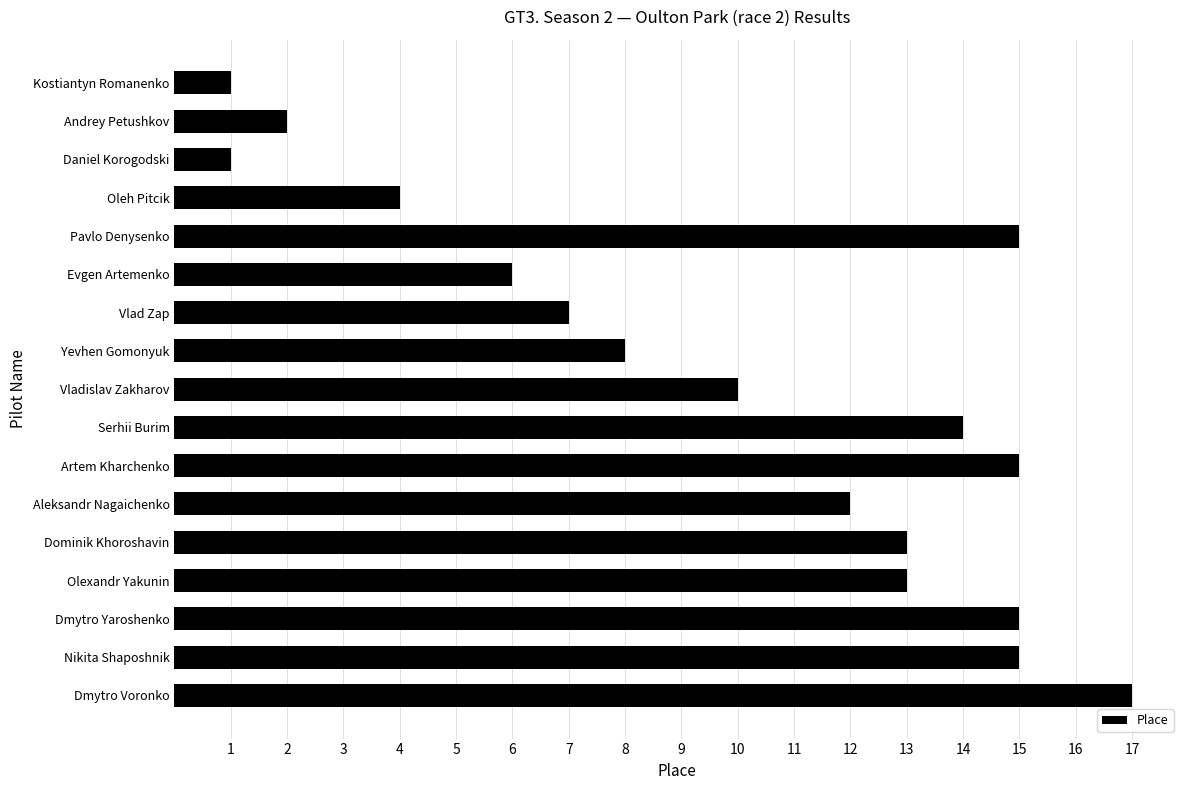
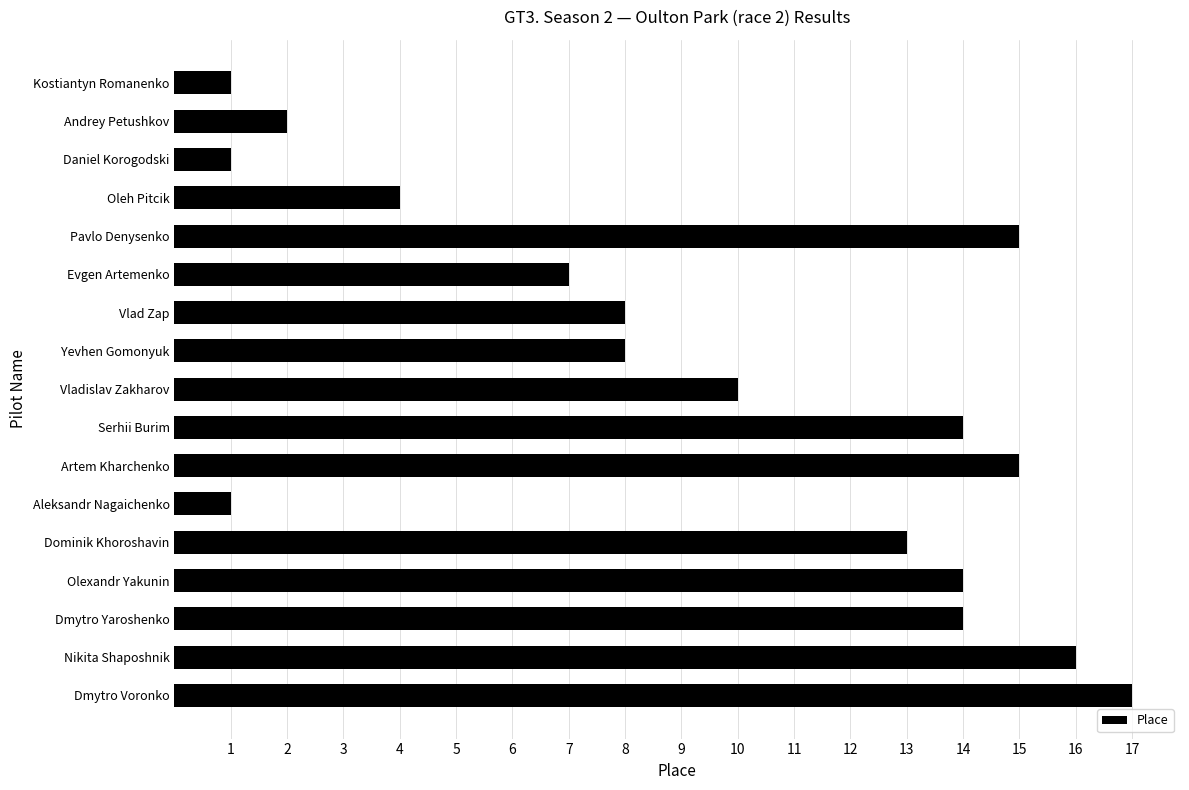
  {
    "Kostiantyn Romanenko": 1,
    "Andrey Petushkov": 2,
    "Daniel Korogodski": 1,
    "Oleh Pitcik": 4,
    "Pavlo Denysenko": 15,
-   "Evgen Artemenko": 6,
-   "Vlad Zap": 7,
+   "Evgen Artemenko": 7,
+   "Vlad Zap": 8,
    "Yevhen Gomonyuk": 8,
    "Vladislav Zakharov": 10,
    "Serhii Burim": 14,
    "Artem Kharchenko": 15,
-   "Aleksandr Nagaichenko": 12,
+   "Aleksandr Nagaichenko": 1,
    "Dominik Khoroshavin": 13,
-   "Olexandr Yakunin": 13,
-   "Dmytro Yaroshenko": 15,
-   "Nikita Shaposhnik": 15,
+   "Olexandr Yakunin": 14,
+   "Dmytro Yaroshenko": 14,
+   "Nikita Shaposhnik": 16,
    "Dmytro Voronko": 17
  }
